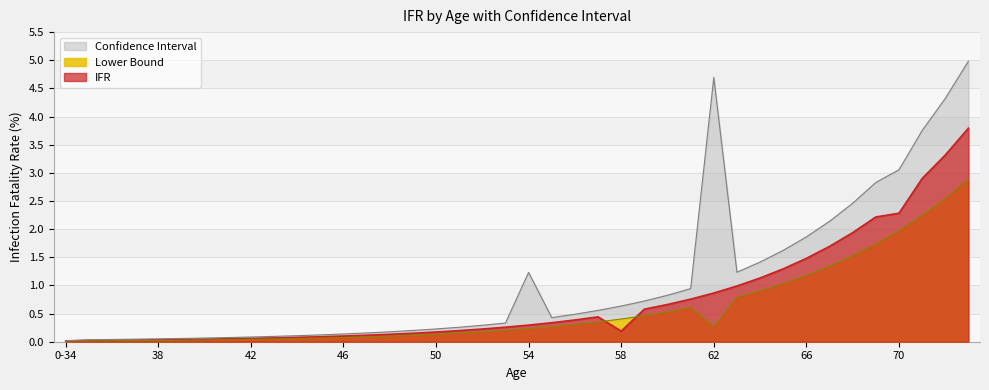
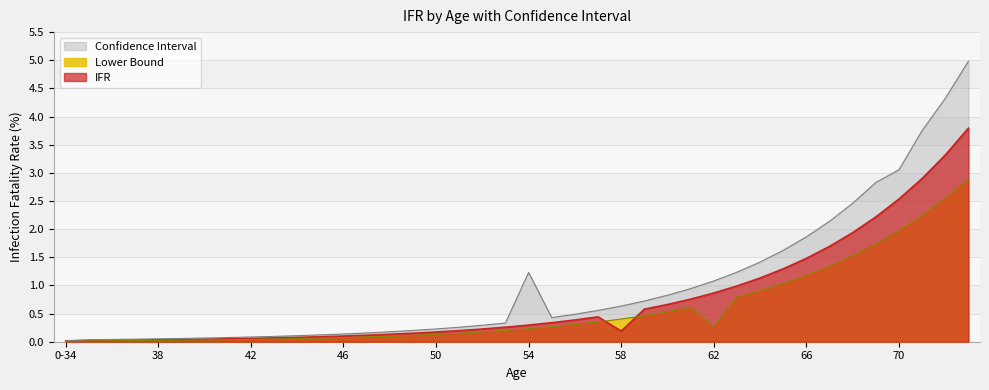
  {
    "IFR": {
      "54": 0.3,
      "58": 0.2,
      "62": 0.9,
      "66": 1.5,
-     "70": 2.3
+     "70": 2.5
    },
    "Lower Bound": {
      "54": 0.2,
      "58": 0.4,
      "62": 0.3,
      "66": 1.2,
      "70": 2.0
    },
    "Confidence Interval": {
      "50": 0.2,
      "54": 1.2,
      "58": 0.6,
-     "62": 4.7,
+     "62": 1.1,
      "66": 1.9,
      "70": 3.1
    }
  }
